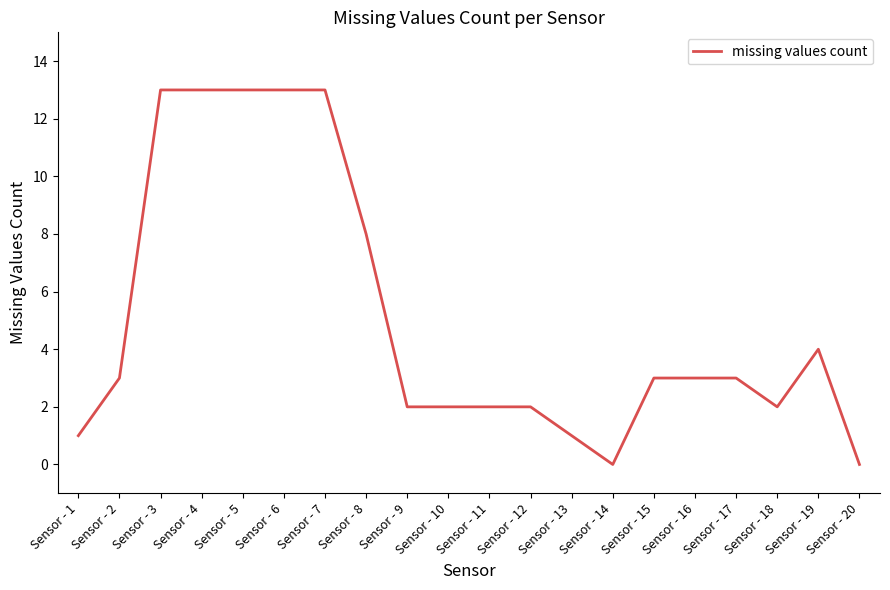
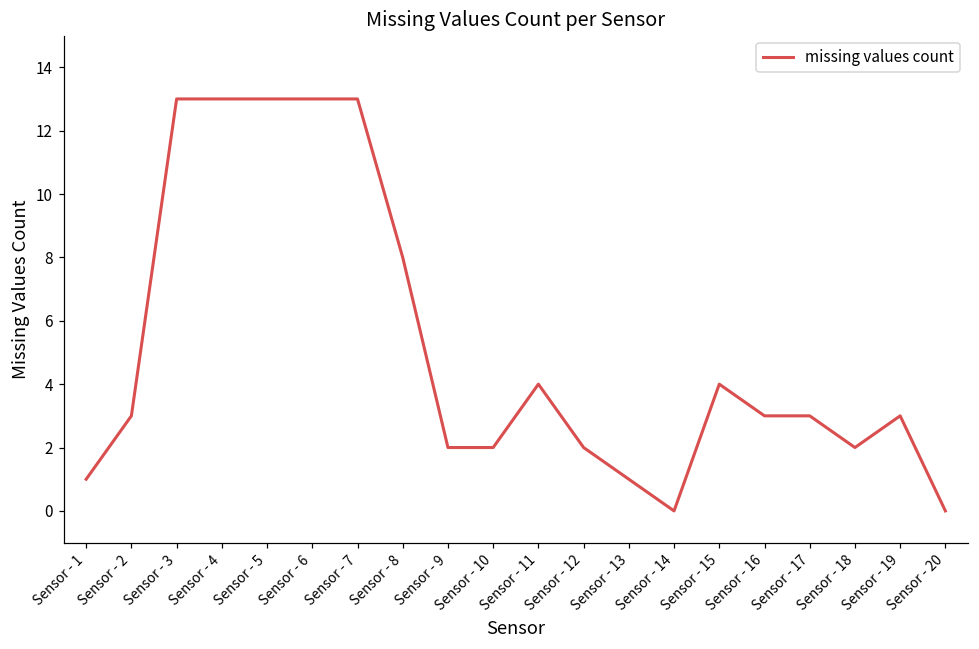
  {
    "Sensor - 1": 1,
    "Sensor - 2": 3,
    "Sensor - 3": 13,
    "Sensor - 4": 13,
    "Sensor - 5": 13,
    "Sensor - 6": 13,
    "Sensor - 7": 13,
    "Sensor - 8": 8,
    "Sensor - 9": 2,
    "Sensor - 10": 2,
-   "Sensor - 11": 2,
+   "Sensor - 11": 4,
    "Sensor - 12": 2,
    "Sensor - 13": 1,
    "Sensor - 14": 0,
-   "Sensor - 15": 3,
+   "Sensor - 15": 4,
    "Sensor - 16": 3,
    "Sensor - 17": 3,
    "Sensor - 18": 2,
-   "Sensor - 19": 4,
+   "Sensor - 19": 3,
    "Sensor - 20": 0
  }
